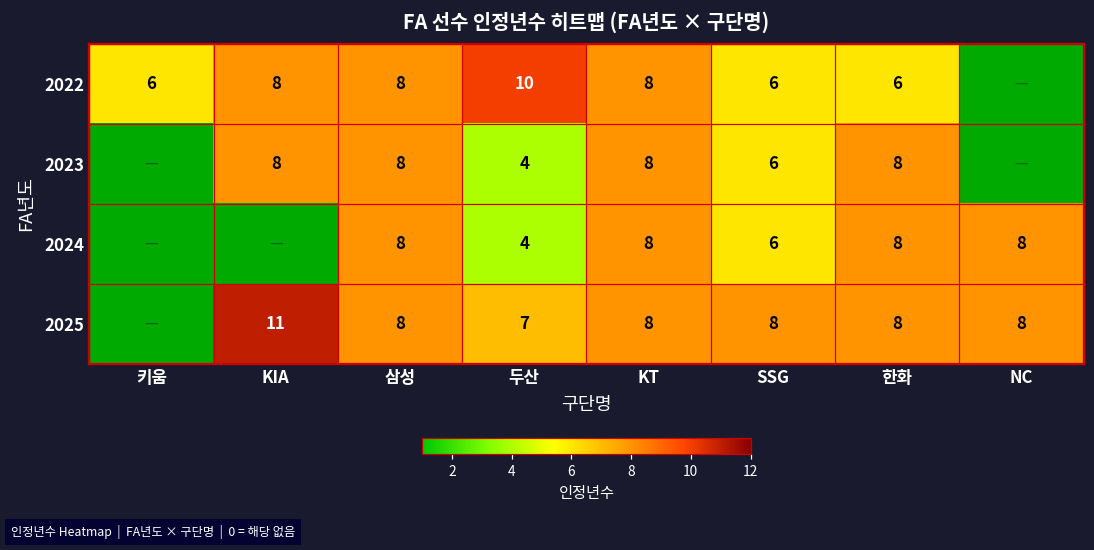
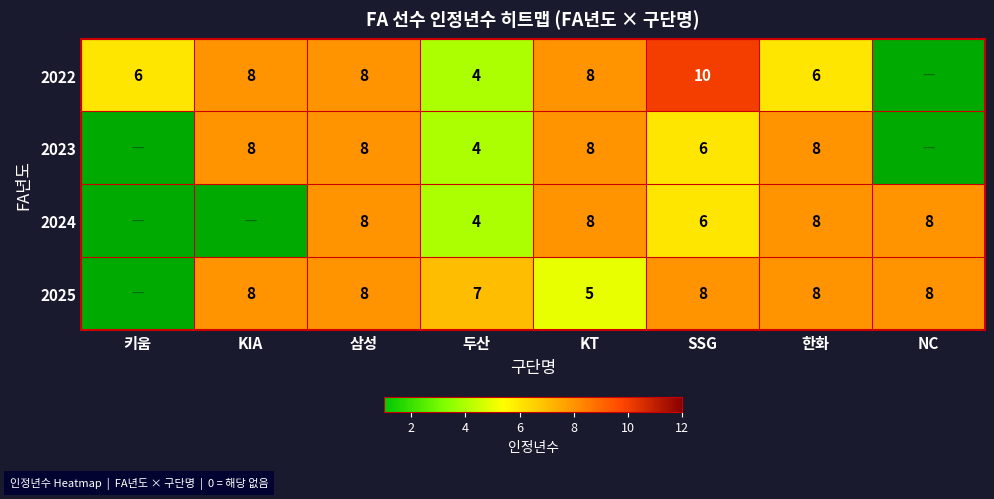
  {
    "2022": {
      "키움": 6,
      "KIA": 8,
      "삼성": 8,
-     "두산": 10,
+     "두산": 4,
      "KT": 8,
-     "SSG": 6,
+     "SSG": 10,
      "한화": 6
    },
    "2023": {
      "KIA": 8,
      "삼성": 8,
      "두산": 4,
      "KT": 8,
      "SSG": 6,
      "한화": 8
    },
    "2024": {
      "삼성": 8,
      "두산": 4,
      "KT": 8,
      "SSG": 6,
      "한화": 8,
      "NC": 8
    },
    "2025": {
-     "KIA": 11,
+     "KIA": 8,
      "삼성": 8,
      "두산": 7,
-     "KT": 8,
+     "KT": 5,
      "SSG": 8,
      "한화": 8,
      "NC": 8
    }
  }
